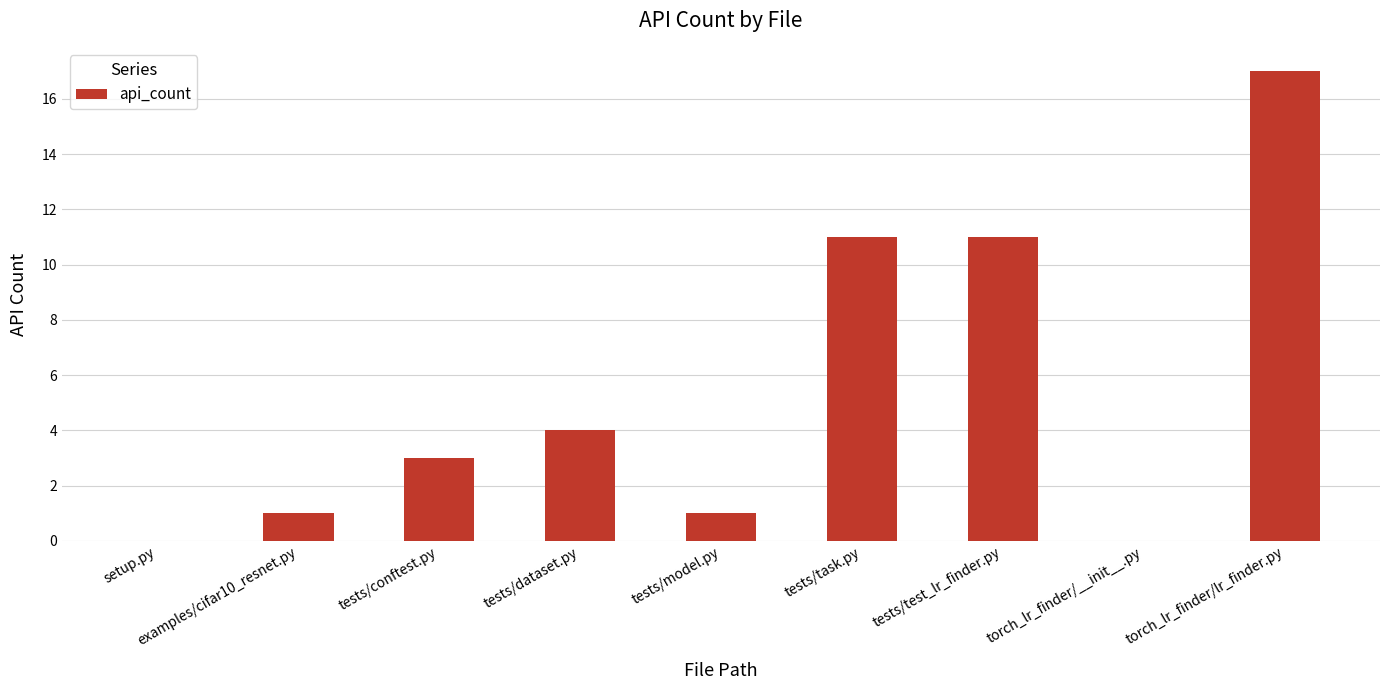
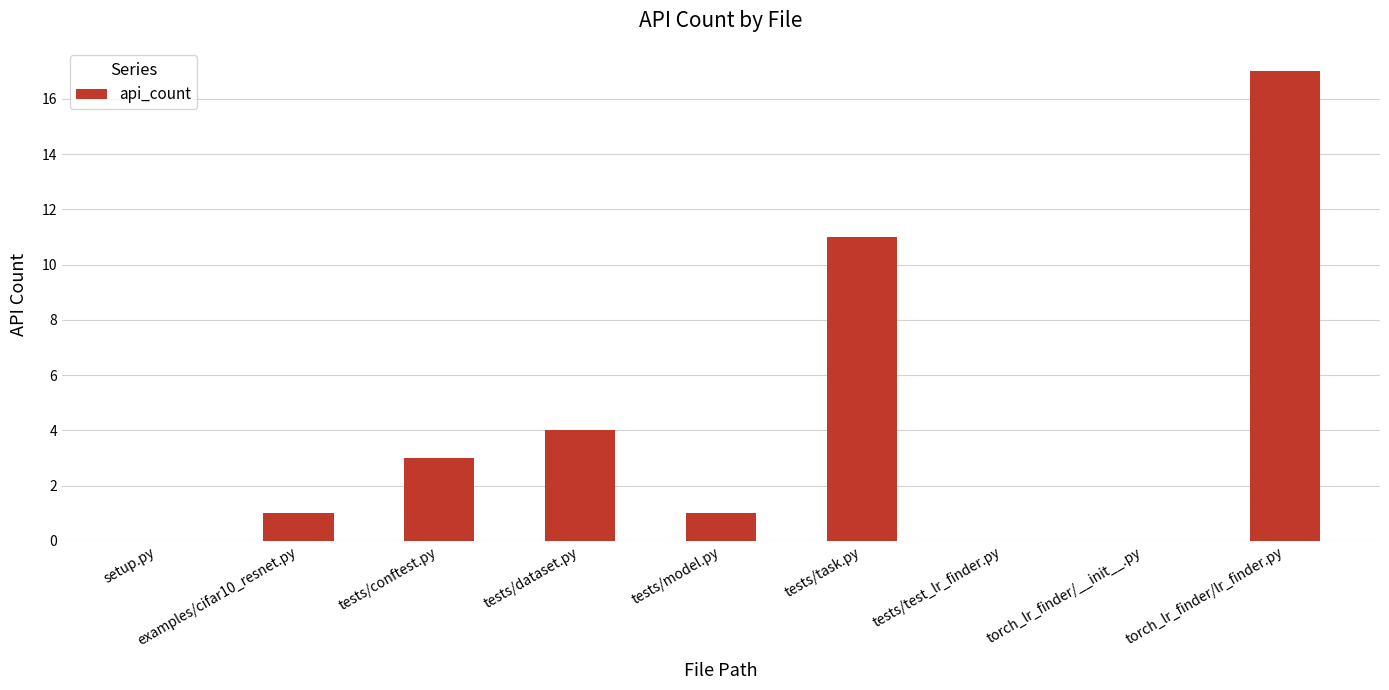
  {
    "setup.py": 0,
    "examples/cifar10_resnet.py": 1,
    "tests/conftest.py": 3,
    "tests/dataset.py": 4,
    "tests/model.py": 1,
    "tests/task.py": 11,
-   "tests/test_lr_finder.py": 11,
+   "tests/test_lr_finder.py": 0,
    "torch_lr_finder/__init__.py": 0,
    "torch_lr_finder/lr_finder.py": 17
  }
